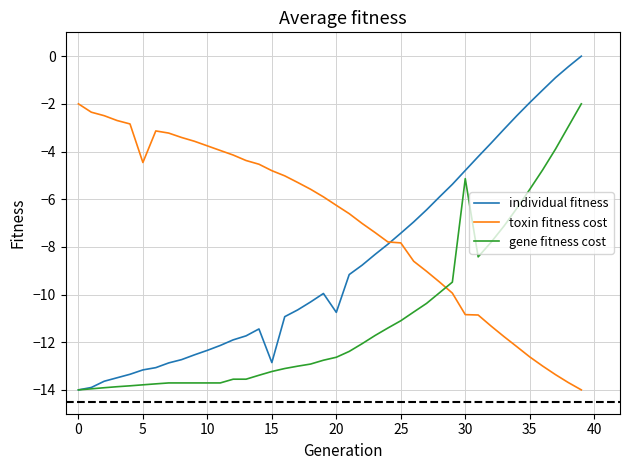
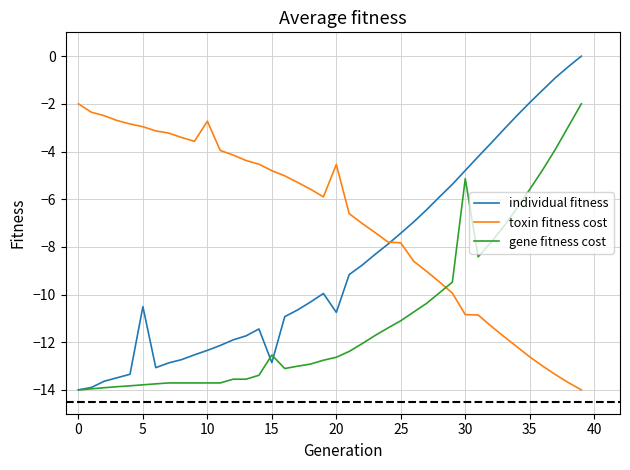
  {
    "individual fitness": {
-     "5": -13.2,
+     "5": -10.5,
      "10": -12.3,
      "15": -12.9,
      "20": -10.7,
      "25": -7.4,
      "30": -4.8,
      "35": -1.9
    },
    "toxin fitness cost": {
      "0": -2.0,
-     "5": -4.5,
-     "10": -3.8,
+     "5": -3.0,
+     "10": -2.7,
      "15": -4.8,
-     "20": -6.3,
+     "20": -4.5,
      "25": -7.8,
      "30": -10.8,
      "35": -12.6
    },
    "gene fitness cost": {
      "5": -13.8,
      "10": -13.7,
-     "15": -13.2,
+     "15": -12.5,
      "20": -12.6,
      "25": -11.1,
      "30": -5.1,
      "35": -5.6
    }
  }
